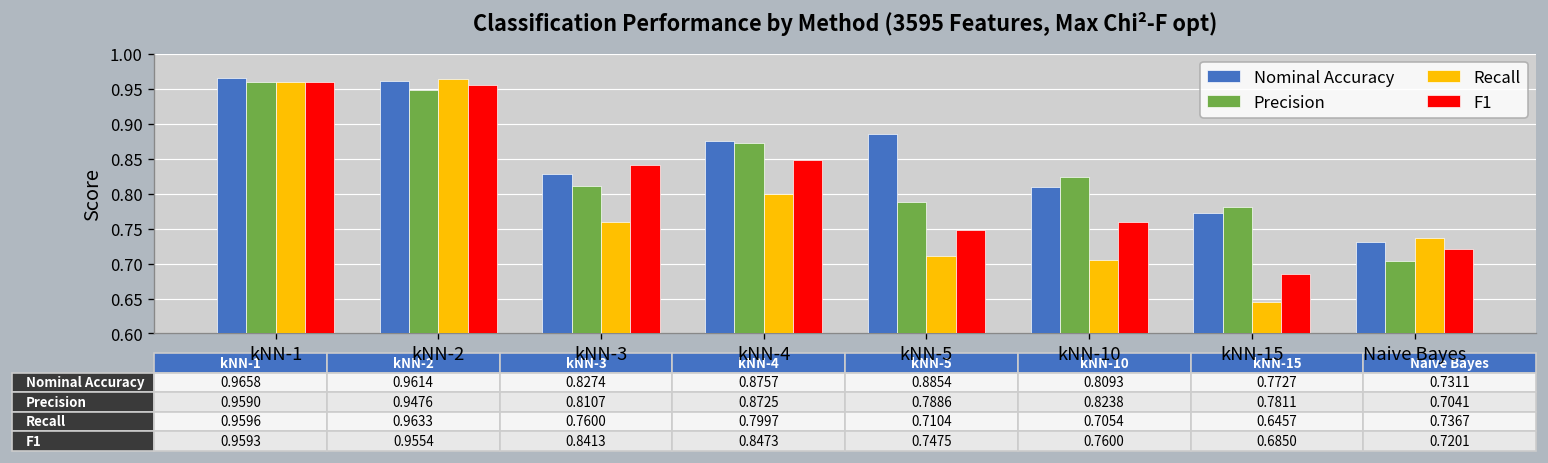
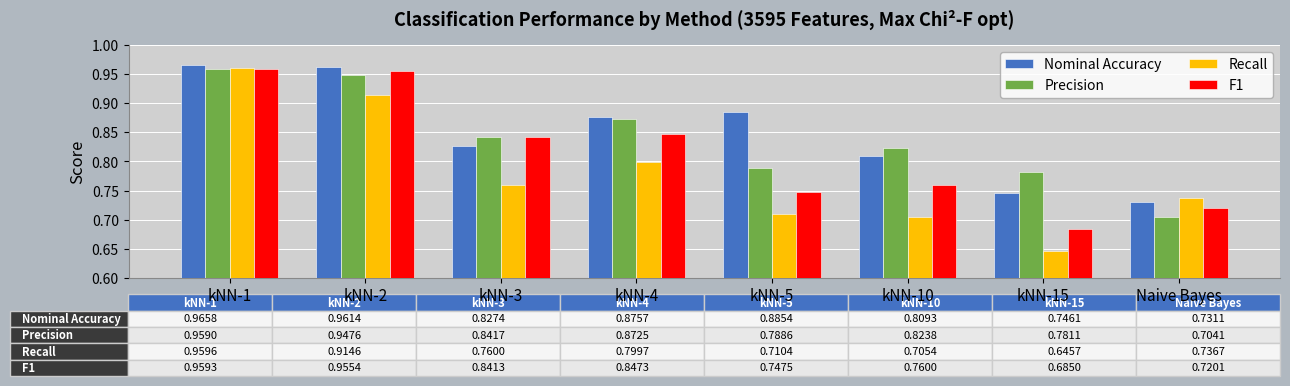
  {
    "Nominal Accuracy": {
      "kNN-1": 0.9658,
-     "kNN-15": 0.7727
+     "kNN-15": 0.7461
    },
    "Precision": {
      "kNN-2": 0.9476,
-     "kNN-3": 0.8107,
+     "kNN-3": 0.8417,
      "kNN-4": 0.8725
    },
    "Recall": {
-     "kNN-2": 0.9633,
+     "kNN-2": 0.9146,
      "kNN-5": 0.7104,
      "kNN-10": 0.7054,
      "kNN-15": 0.6457
    },
    "F1": {
      "Naive Bayes": 0.7201
    }
  }
